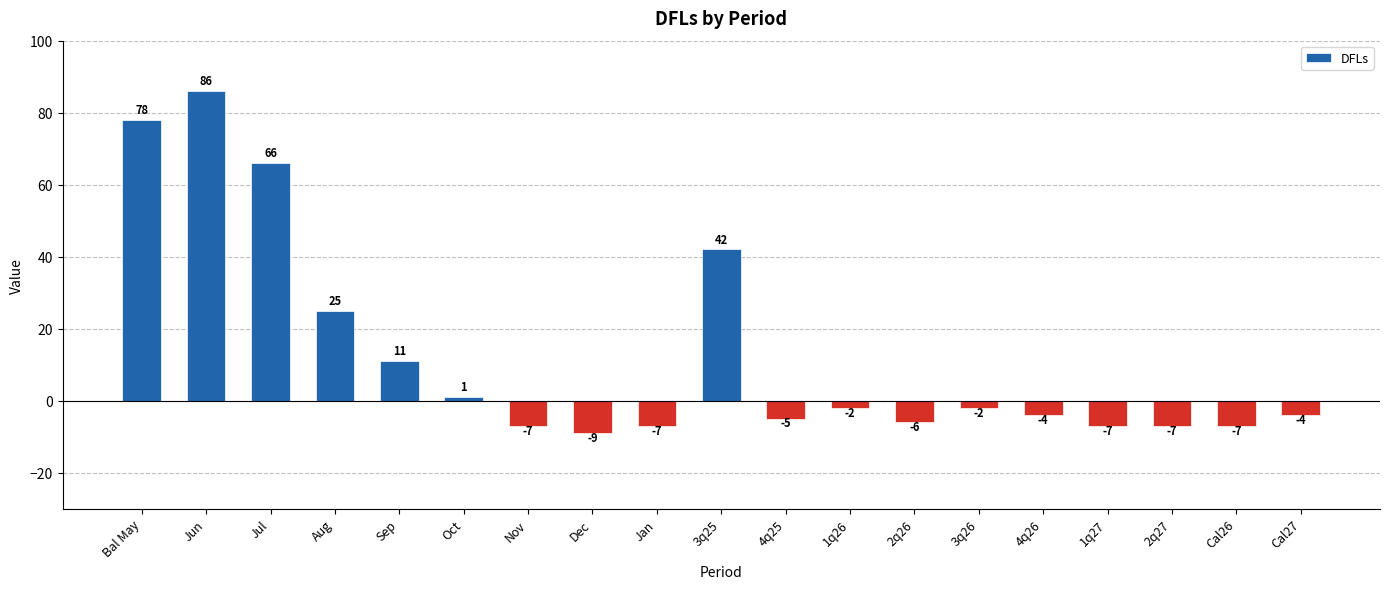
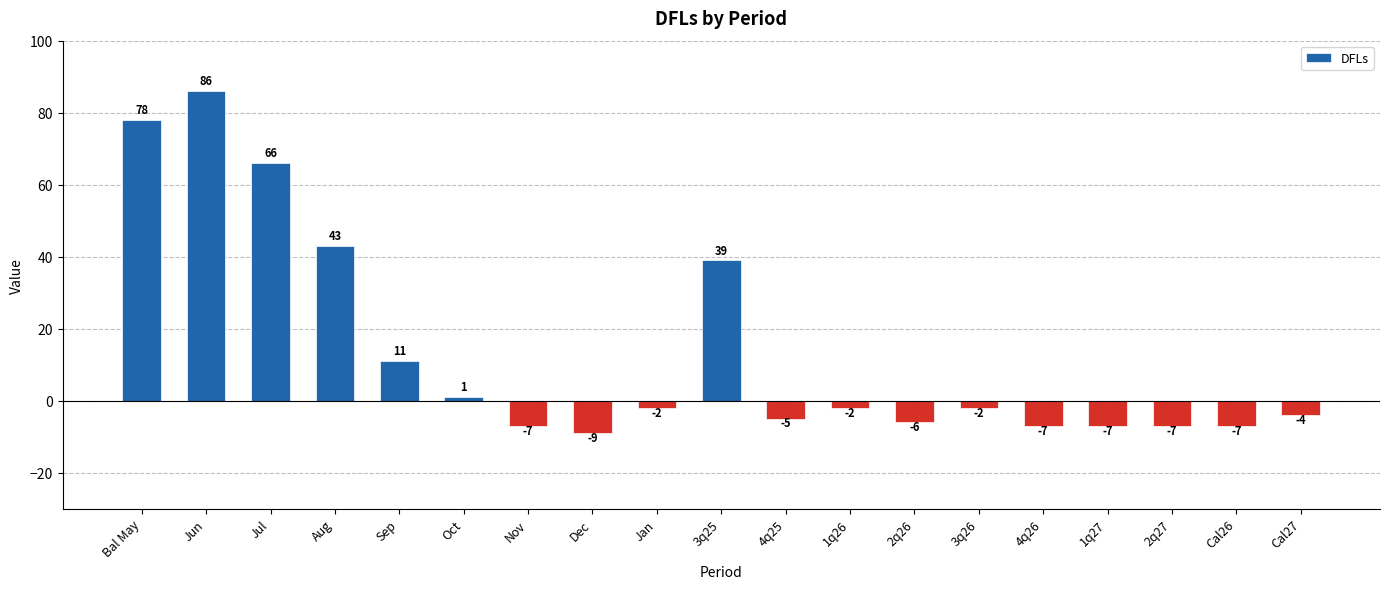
  {
    "Bal May": 78,
    "Jun": 86,
    "Jul": 66,
-   "Aug": 25,
+   "Aug": 43,
    "Sep": 11,
    "Oct": 1,
    "Nov": -7,
    "Dec": -9,
-   "Jan": -7,
-   "3q25": 42,
+   "Jan": -2,
+   "3q25": 39,
    "4q25": -5,
    "1q26": -2,
    "2q26": -6,
    "3q26": -2,
-   "4q26": -4,
+   "4q26": -7,
    "1q27": -7,
    "2q27": -7,
    "Cal26": -7,
    "Cal27": -4
  }
